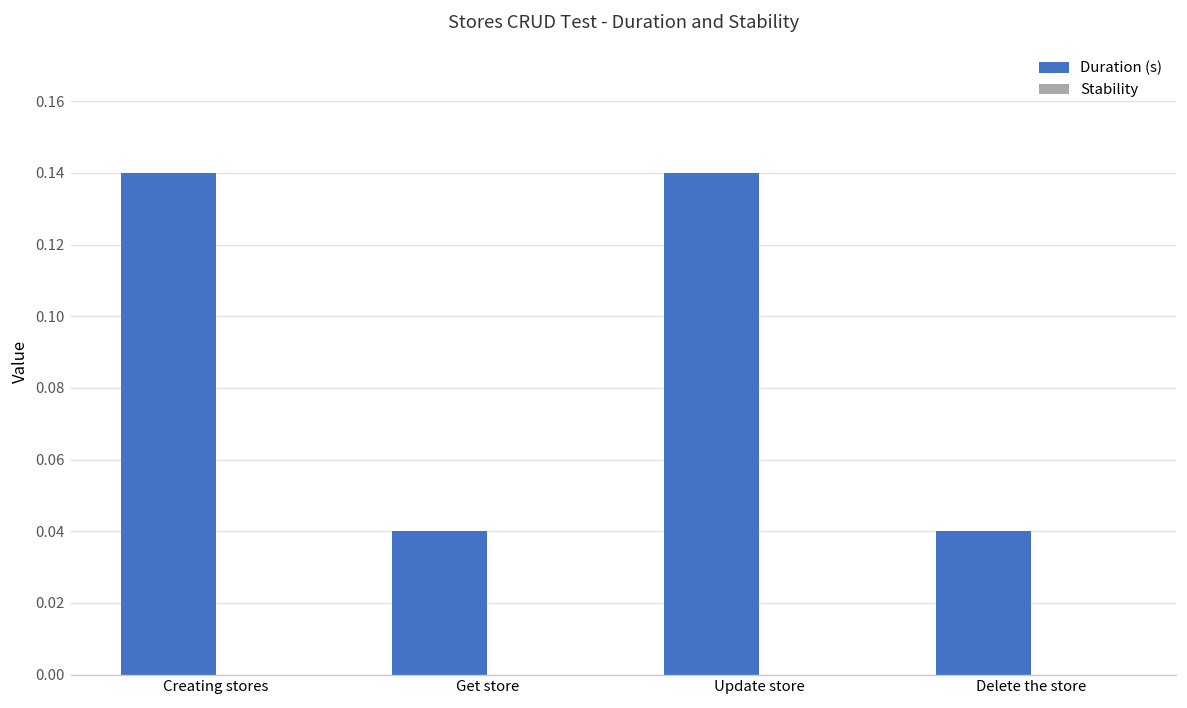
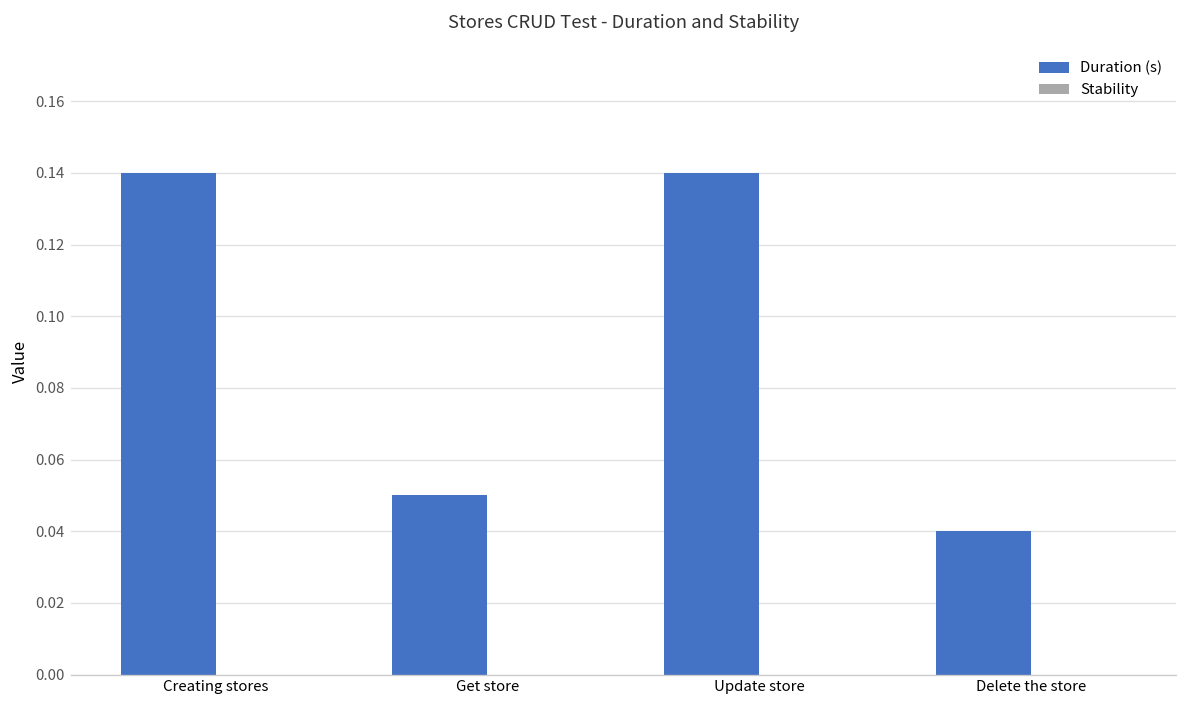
  {
    "Duration (s)": {
      "Creating stores": 0.14,
-     "Get store": 0.04,
+     "Get store": 0.05,
      "Update store": 0.14,
      "Delete the store": 0.04
    },
    "Stability": {
      "Creating stores": 0.00,
      "Get store": 0.00,
      "Update store": 0.00,
      "Delete the store": 0.00
    }
  }
